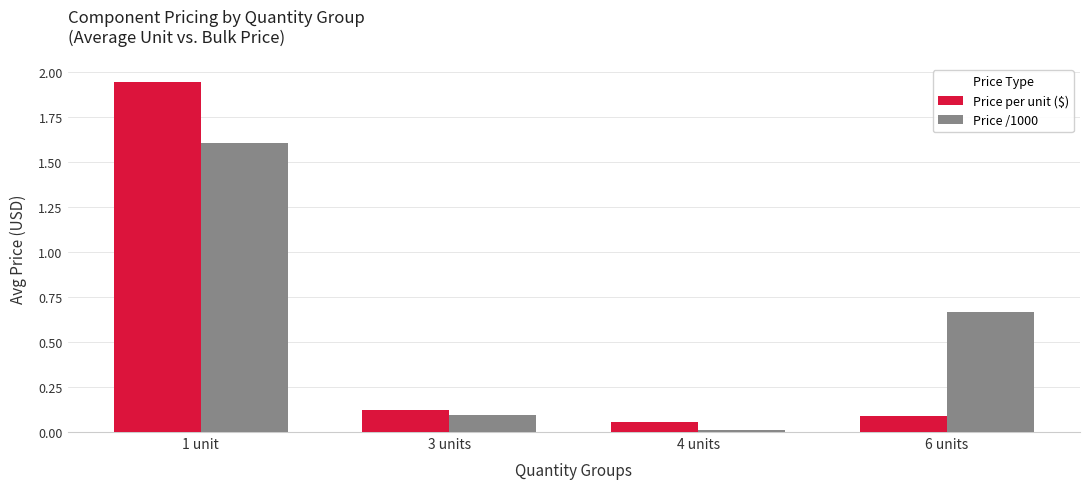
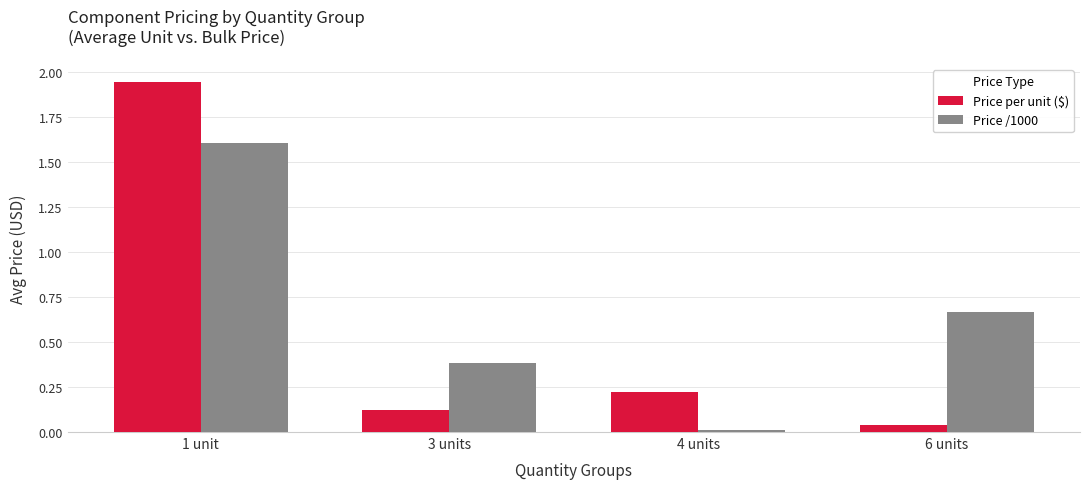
  {
    "Price per unit ($)": {
      "1 unit": 1.95,
      "3 units": 0.12,
-     "4 units": 0.06,
-     "6 units": 0.09
+     "4 units": 0.22,
+     "6 units": 0.04
    },
    "Price /1000": {
      "1 unit": 1.60,
-     "3 units": 0.10,
+     "3 units": 0.39,
      "6 units": 0.67
    }
  }
